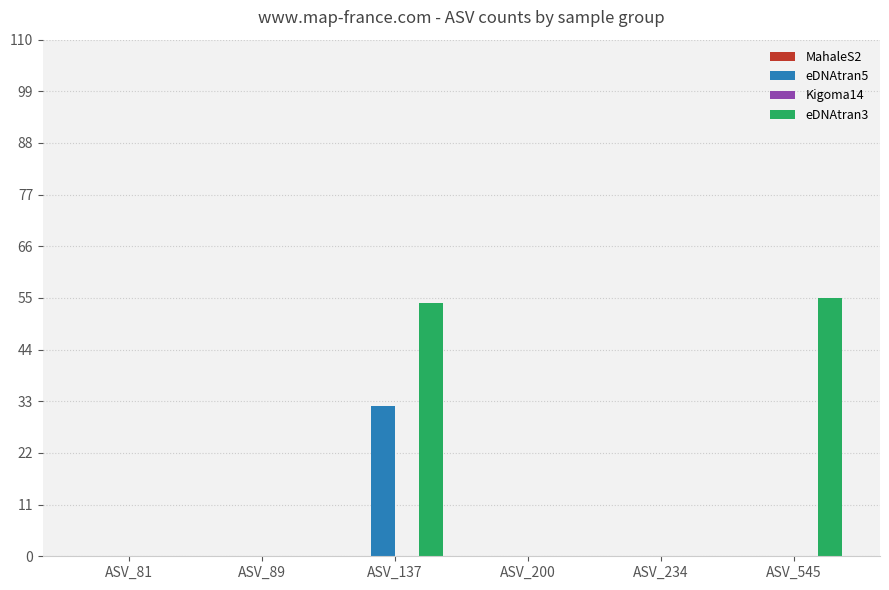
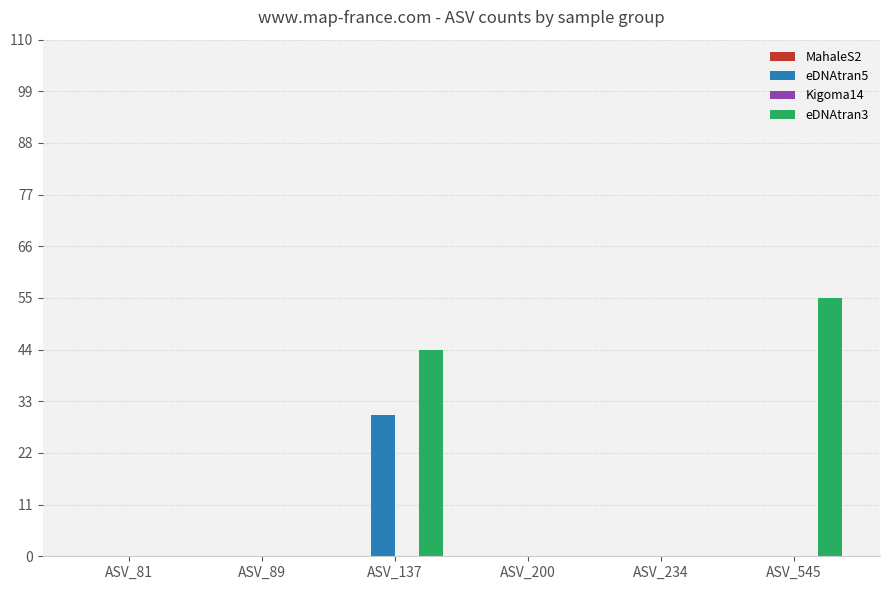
  {
    "MahaleS2": {
      "ASV_81": 0,
      "ASV_89": 0,
      "ASV_137": 0,
      "ASV_200": 0,
      "ASV_234": 0,
      "ASV_545": 0
    },
    "eDNAtran5": {
      "ASV_81": 0,
      "ASV_89": 0,
-     "ASV_137": 32,
+     "ASV_137": 30,
      "ASV_200": 0,
      "ASV_234": 0,
      "ASV_545": 0
    },
    "Kigoma14": {
      "ASV_81": 0,
      "ASV_89": 0,
      "ASV_137": 0,
      "ASV_200": 0,
      "ASV_234": 0,
      "ASV_545": 0
    },
    "eDNAtran3": {
      "ASV_81": 0,
      "ASV_89": 0,
-     "ASV_137": 54,
+     "ASV_137": 44,
      "ASV_200": 0,
      "ASV_234": 0,
      "ASV_545": 55
    }
  }
